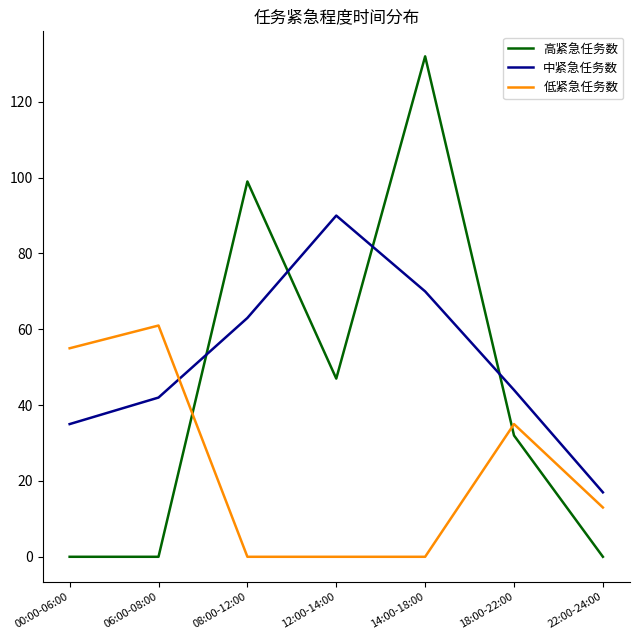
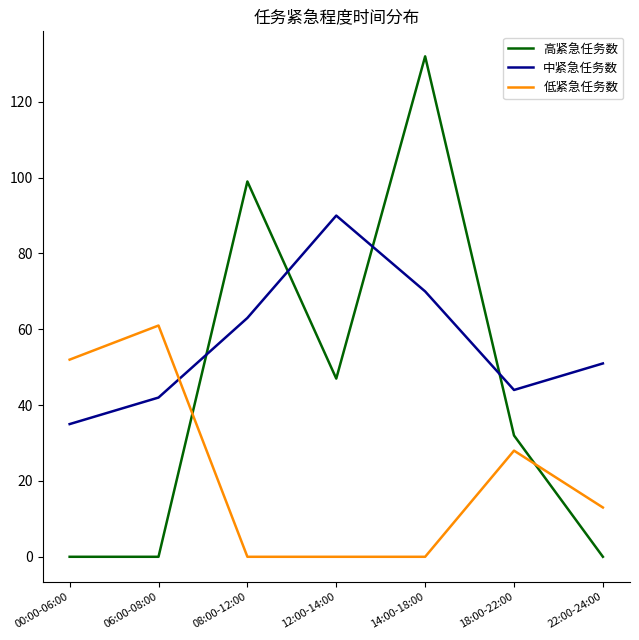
  {
    "高紧急任务数": {
      "00:00-06:00": 0,
      "06:00-08:00": 0,
      "08:00-12:00": 99,
      "12:00-14:00": 47,
      "14:00-18:00": 132,
      "18:00-22:00": 32,
      "22:00-24:00": 0
    },
    "中紧急任务数": {
      "00:00-06:00": 35,
      "06:00-08:00": 42,
      "08:00-12:00": 63,
      "12:00-14:00": 90,
      "14:00-18:00": 70,
      "18:00-22:00": 44,
-     "22:00-24:00": 17
+     "22:00-24:00": 51
    },
    "低紧急任务数": {
-     "00:00-06:00": 55,
+     "00:00-06:00": 52,
      "06:00-08:00": 61,
      "08:00-12:00": 0,
      "12:00-14:00": 0,
      "14:00-18:00": 0,
-     "18:00-22:00": 35,
+     "18:00-22:00": 28,
      "22:00-24:00": 13
    }
  }
